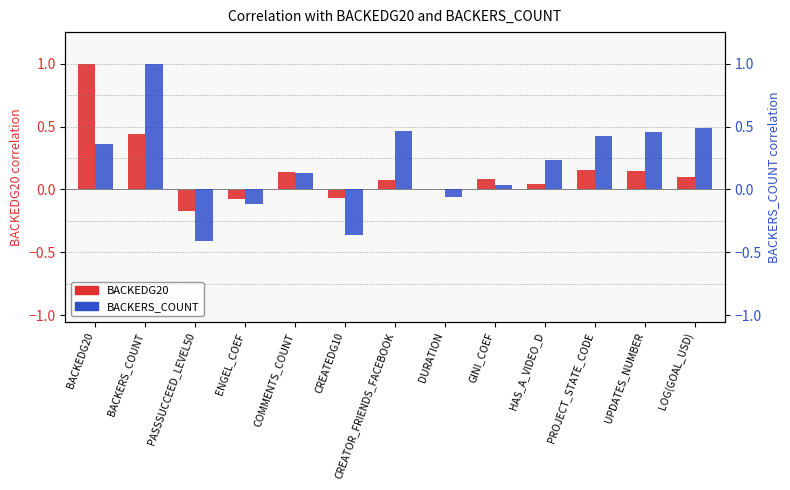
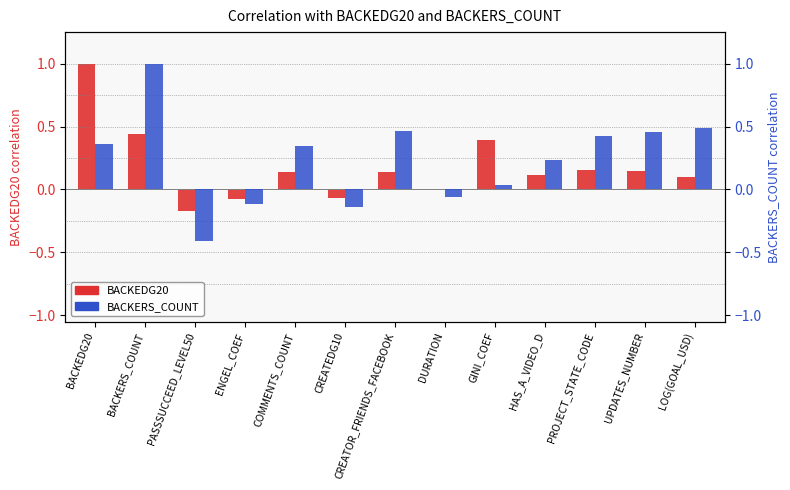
  {
    "BACKEDG20": {
      "BACKEDG20": 1.00,
      "BACKERS_COUNT": 0.44,
      "PASSSUCCEED_LEVEL50": -0.17,
      "ENGEL_COEF": -0.07,
      "COMMENTS_COUNT": 0.14,
      "CREATEDG10": -0.06,
-     "CREATOR_FRIENDS_FACEBOOK": 0.08,
-     "GINI_COEF": 0.08,
-     "HAS_A_VIDEO_D": 0.05,
+     "CREATOR_FRIENDS_FACEBOOK": 0.14,
+     "GINI_COEF": 0.39,
+     "HAS_A_VIDEO_D": 0.11,
      "PROJECT_STATE_CODE": 0.16,
      "UPDATES_NUMBER": 0.15,
      "LOG(GOAL_USD)": 0.10
    },
    "BACKERS_COUNT": {
      "BACKEDG20": 0.36,
      "BACKERS_COUNT": 1.00,
      "PASSSUCCEED_LEVEL50": -0.41,
      "ENGEL_COEF": -0.12,
-     "COMMENTS_COUNT": 0.13,
-     "CREATEDG10": -0.36,
+     "COMMENTS_COUNT": 0.35,
+     "CREATEDG10": -0.14,
      "CREATOR_FRIENDS_FACEBOOK": 0.47,
      "DURATION": -0.06,
      "GINI_COEF": 0.04,
      "HAS_A_VIDEO_D": 0.23,
      "PROJECT_STATE_CODE": 0.42,
      "UPDATES_NUMBER": 0.45,
      "LOG(GOAL_USD)": 0.49
    }
  }
